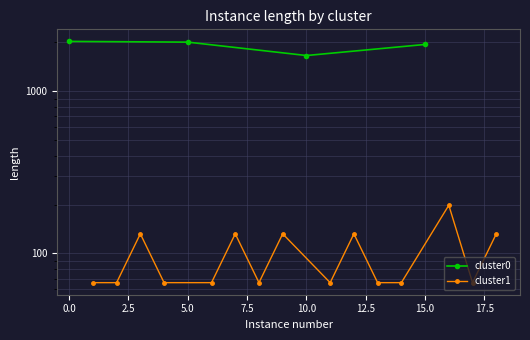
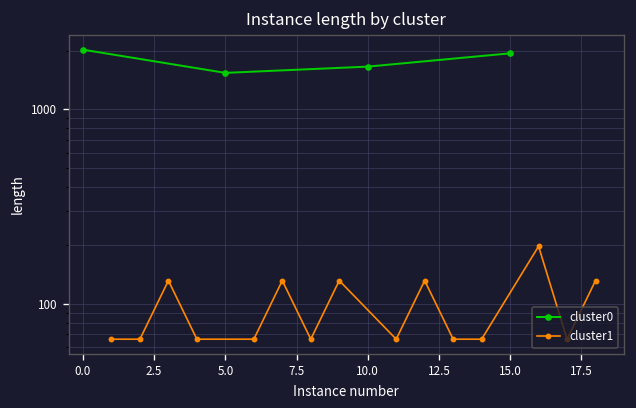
  {
    "cluster0": {
      "0.0": 2000,
-     "5.0": 2000,
+     "5.0": 1500,
      "10.0": 1700,
      "15.0": 1900
    }
  }
